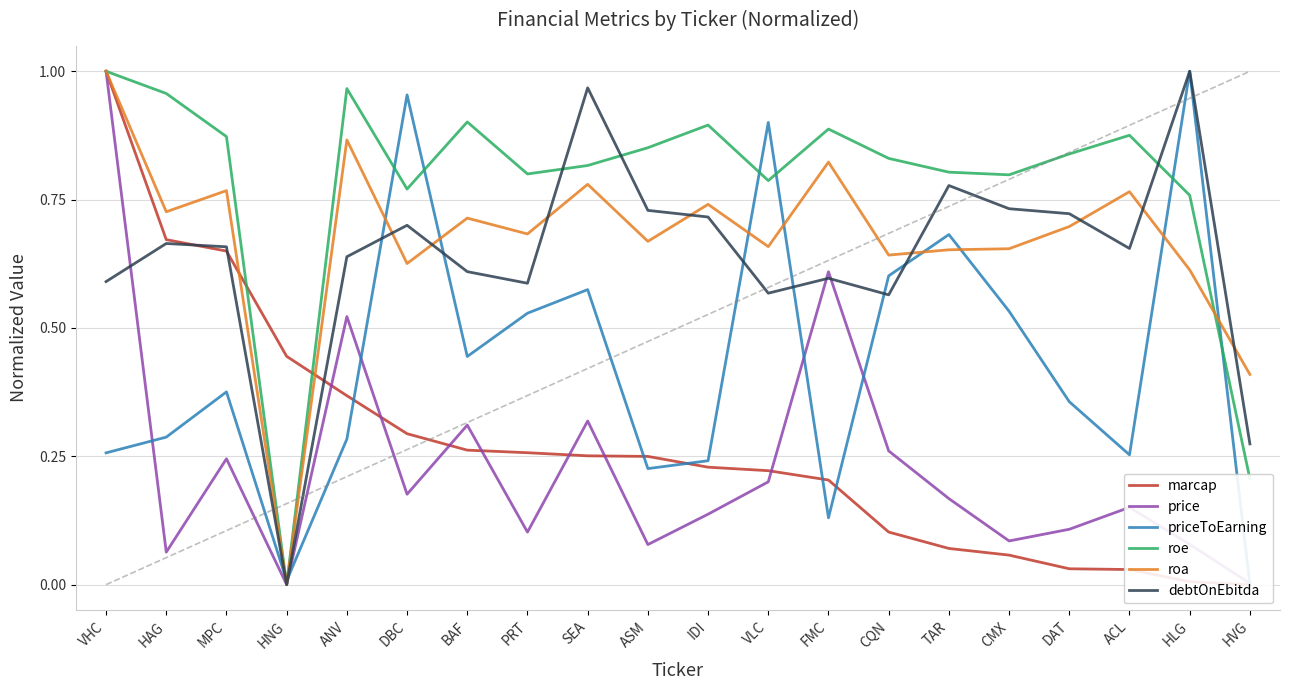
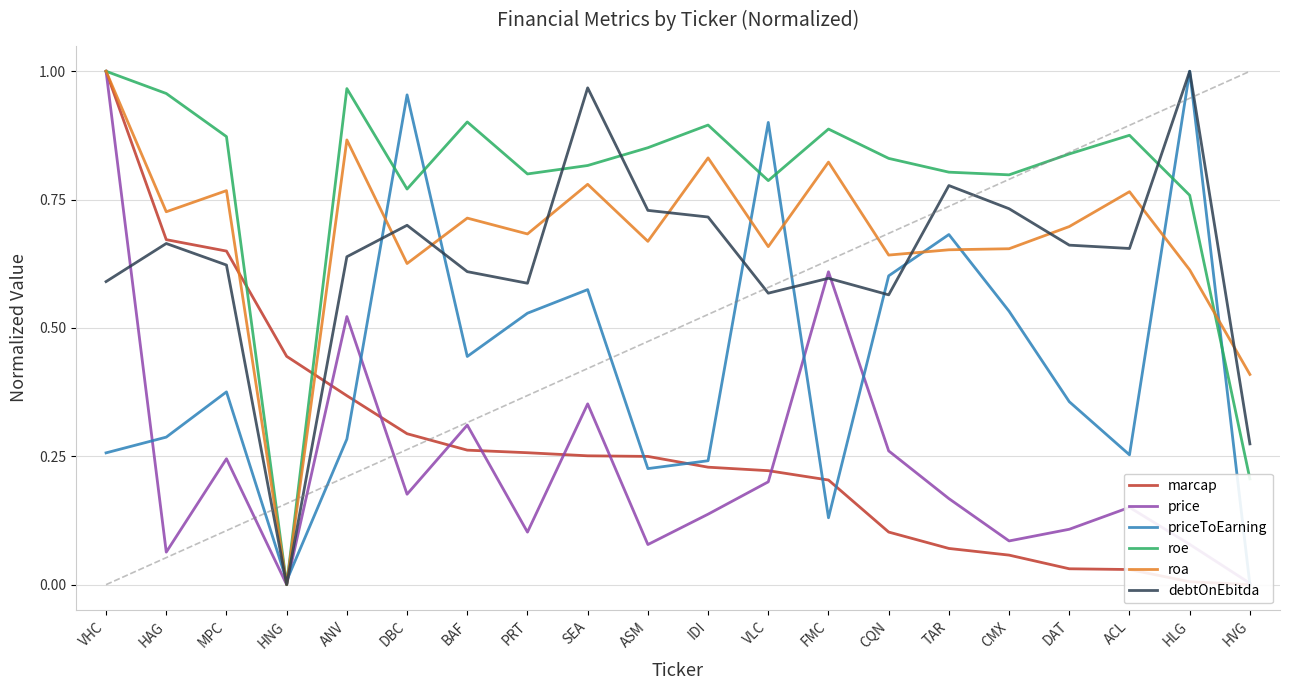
  {
    "marcap": {
      "HAG": 0.67,
      "MPC": 0.65,
      "HNG": 0.44,
      "ANV": 0.37,
      "DBC": 0.29,
      "BAF": 0.26,
      "PRT": 0.26,
      "SEA": 0.25,
      "ASM": 0.25,
      "IDI": 0.23,
      "VLC": 0.22,
      "FMC": 0.20,
      "CQN": 0.10,
      "TAR": 0.07,
      "CMX": 0.06,
      "DAT": 0.03
    },
    "price": {
      "HAG": 0.06,
      "MPC": 0.25,
      "ANV": 0.52,
      "DBC": 0.18,
      "BAF": 0.31,
      "PRT": 0.10,
-     "SEA": 0.32,
+     "SEA": 0.35,
      "ASM": 0.08,
      "IDI": 0.14,
      "VLC": 0.20,
      "FMC": 0.61,
      "CQN": 0.26,
      "TAR": 0.17,
      "CMX": 0.09,
      "DAT": 0.11
    },
    "priceToEarning": {
      "VHC": 0.26,
      "HAG": 0.29,
      "MPC": 0.38,
      "HNG": 0.01,
      "ANV": 0.28,
      "DBC": 0.95,
      "BAF": 0.44,
      "PRT": 0.53,
      "SEA": 0.57,
      "ASM": 0.23,
      "IDI": 0.24,
      "VLC": 0.90,
      "FMC": 0.13,
      "CQN": 0.60,
      "TAR": 0.68,
      "CMX": 0.53,
      "DAT": 0.36,
      "ACL": 0.25
    },
    "roe": {
      "HAG": 0.96,
      "MPC": 0.87,
      "ANV": 0.97,
      "DBC": 0.77,
      "BAF": 0.90,
      "PRT": 0.80,
      "SEA": 0.82,
      "ASM": 0.85,
      "IDI": 0.90,
      "VLC": 0.79,
      "FMC": 0.89,
      "CQN": 0.83,
      "TAR": 0.80,
      "CMX": 0.80,
      "DAT": 0.84,
      "ACL": 0.88,
      "HLG": 0.76
    },
    "roa": {
      "HAG": 0.73,
      "MPC": 0.77,
      "ANV": 0.87,
      "DBC": 0.63,
      "BAF": 0.71,
      "PRT": 0.68,
      "SEA": 0.78,
      "ASM": 0.67,
-     "IDI": 0.74,
+     "IDI": 0.83,
      "VLC": 0.66,
      "FMC": 0.82,
      "CQN": 0.64,
      "TAR": 0.65,
      "CMX": 0.65,
      "DAT": 0.70,
      "ACL": 0.77,
      "HLG": 0.61,
      "HVG": 0.41
    },
    "debtOnEbitda": {
      "VHC": 0.59,
      "HAG": 0.66,
-     "MPC": 0.66,
+     "MPC": 0.62,
      "ANV": 0.64,
      "DBC": 0.70,
      "BAF": 0.61,
      "PRT": 0.59,
      "SEA": 0.97,
      "ASM": 0.73,
      "IDI": 0.72,
      "VLC": 0.57,
      "FMC": 0.60,
      "CQN": 0.56,
      "TAR": 0.78,
      "CMX": 0.73,
-     "DAT": 0.72,
+     "DAT": 0.66,
      "ACL": 0.65,
      "HVG": 0.27
    }
  }
